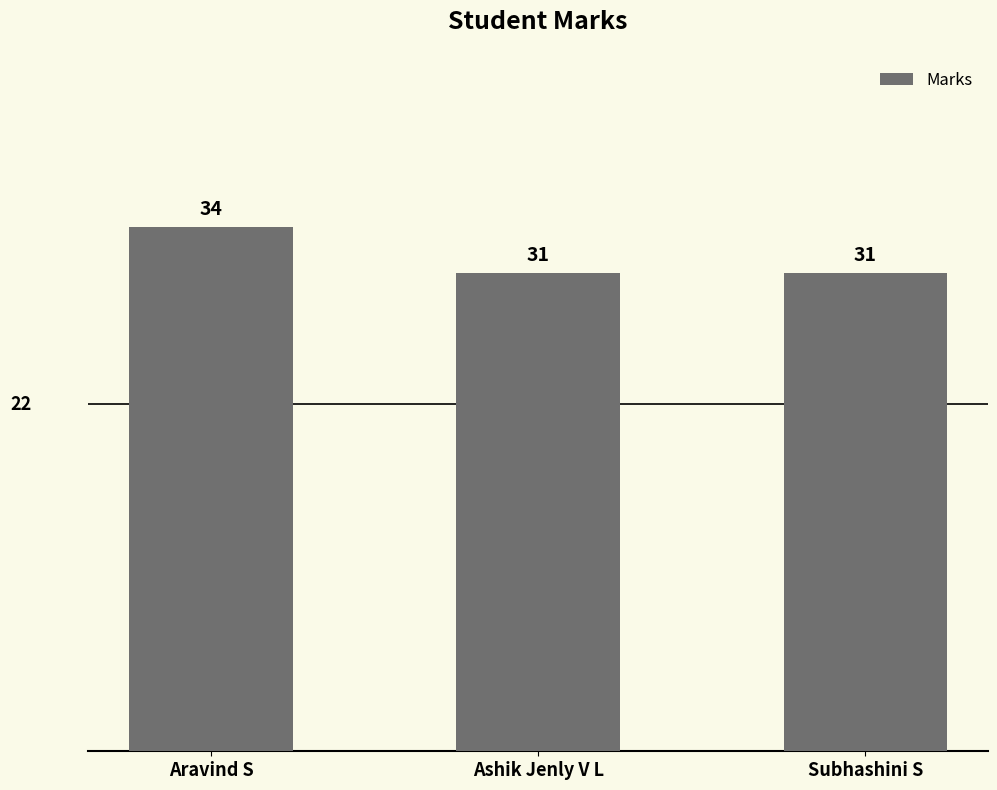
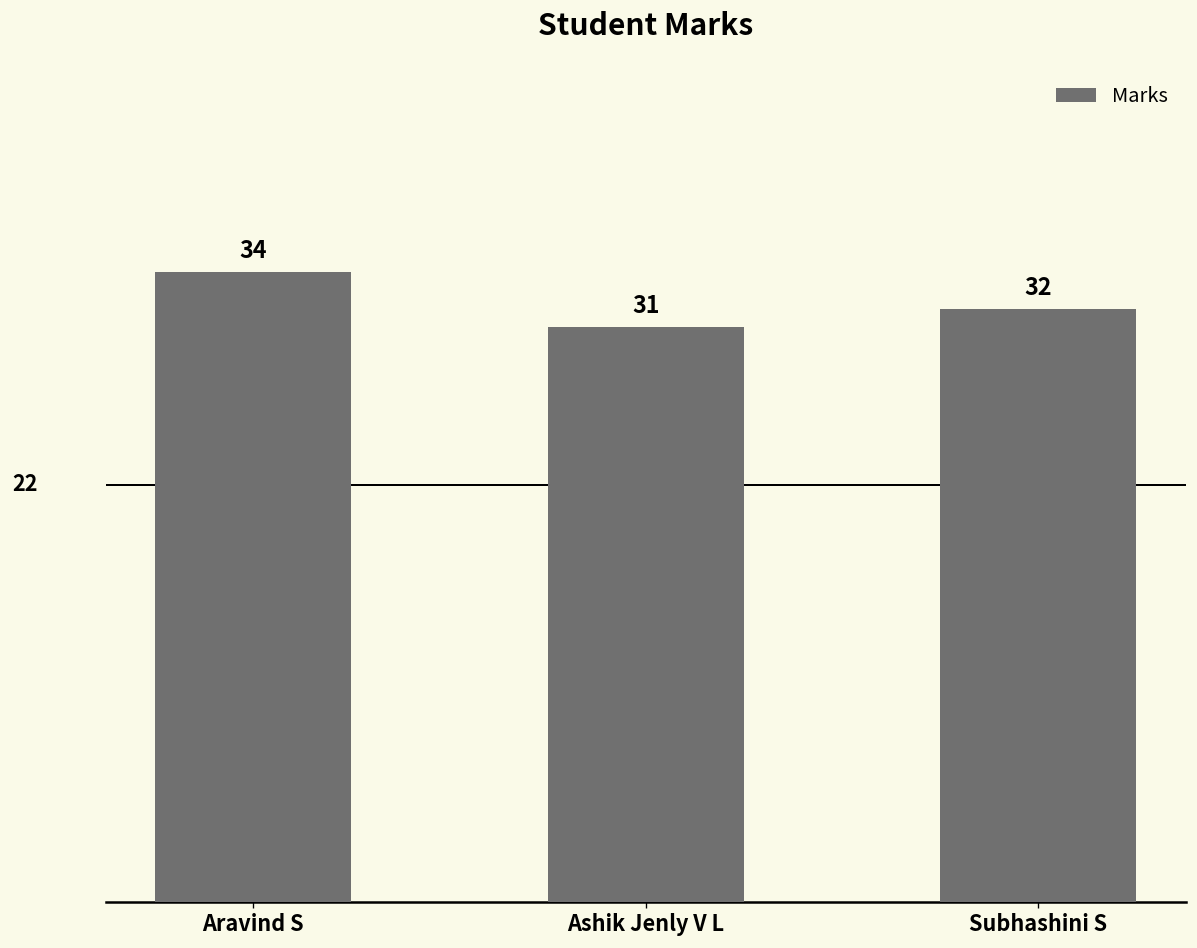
  {
    "Aravind S": 34,
    "Ashik Jenly V L": 31,
-   "Subhashini S": 31
+   "Subhashini S": 32
  }
